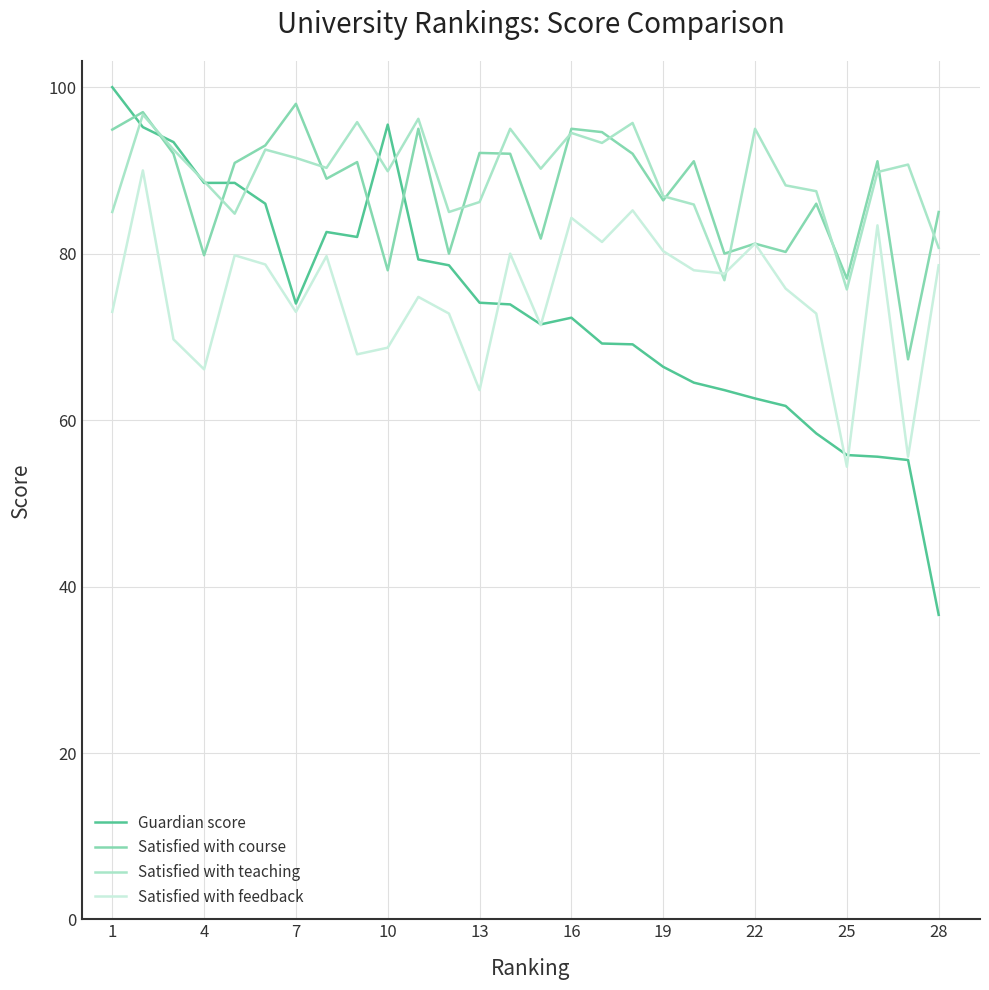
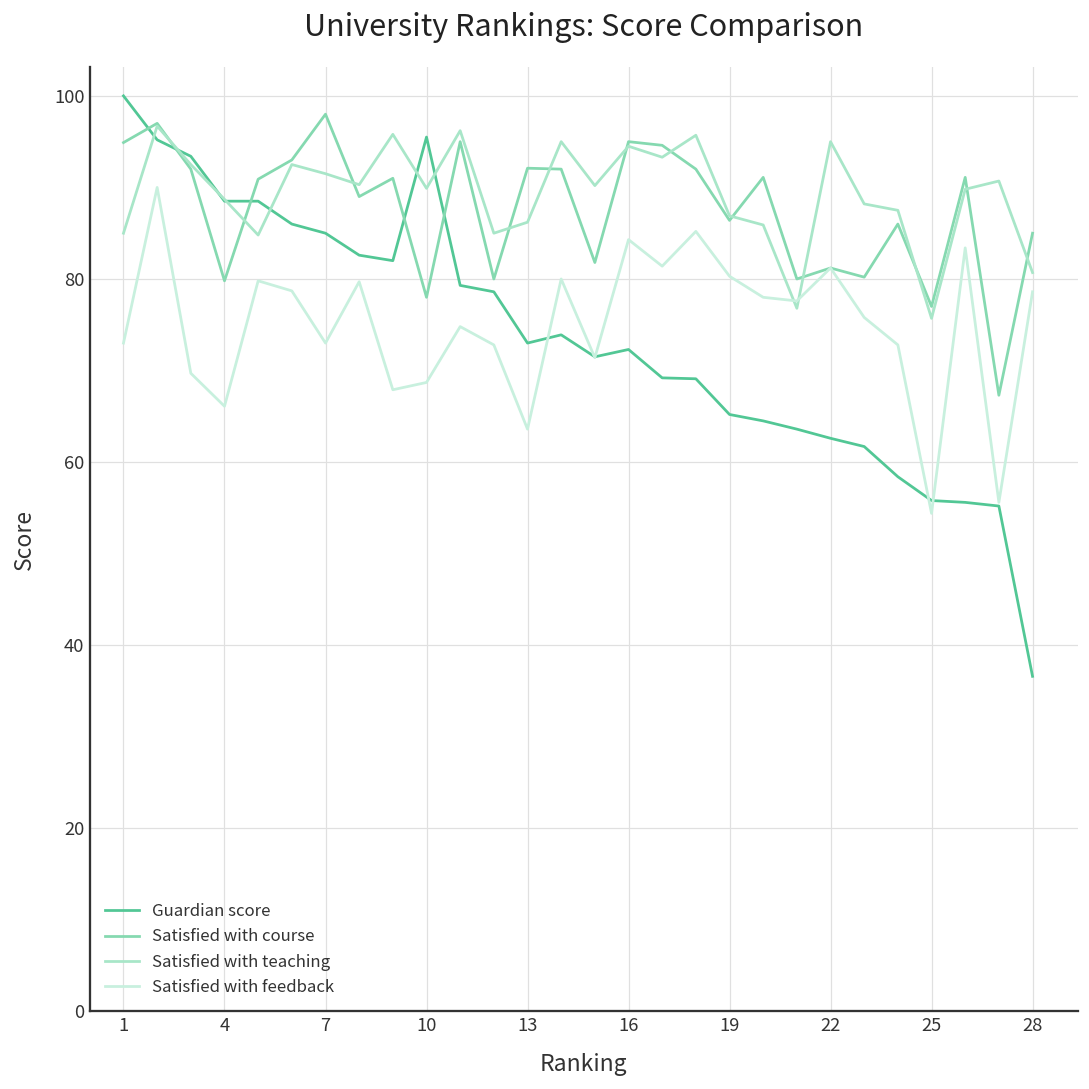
  {
    "Guardian score": {
      "1": 100,
-     "7": 74,
+     "7": 85,
      "10": 96,
-     "13": 74,
+     "13": 73,
      "16": 72,
-     "19": 66,
+     "19": 65,
      "22": 63,
      "25": 56,
      "28": 37
    }
  }
